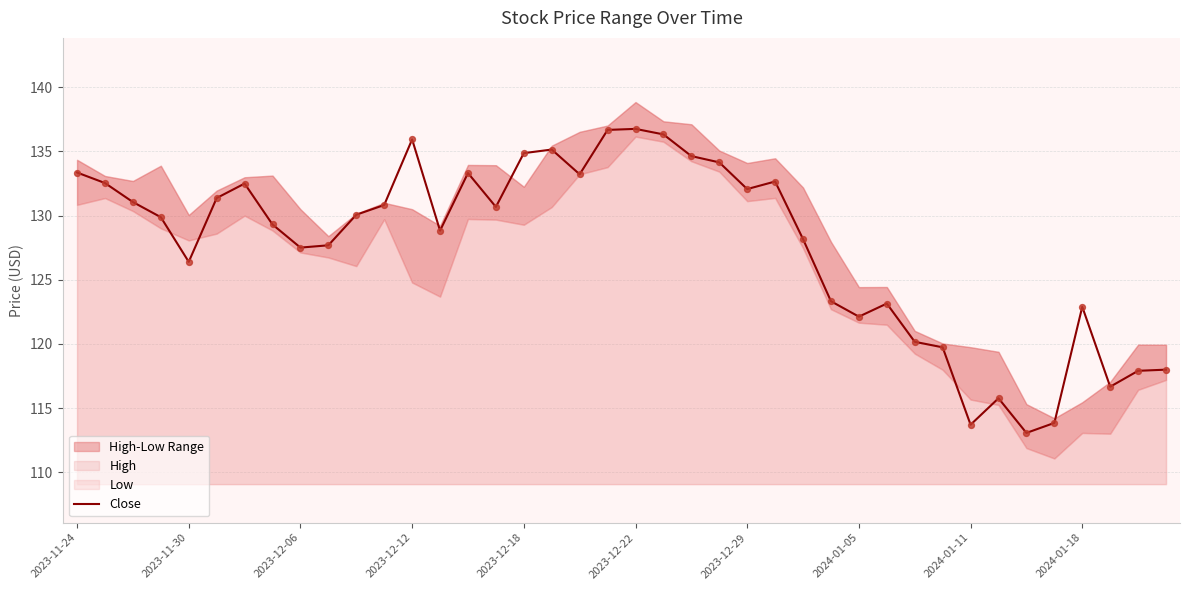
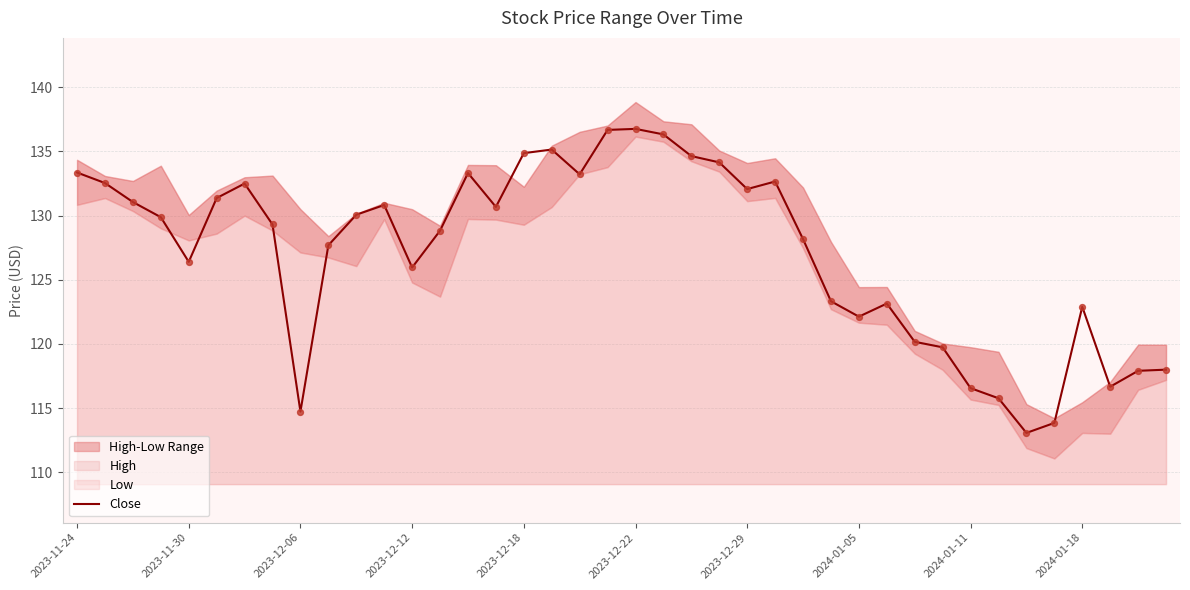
  {
    "Close": {
      "2023-11-24": 133.4,
      "2023-11-30": 126.4,
-     "2023-12-06": 127.5,
-     "2023-12-12": 135.9,
+     "2023-12-06": 114.7,
+     "2023-12-12": 126.0,
      "2023-12-18": 134.9,
      "2023-12-22": 136.8,
      "2023-12-29": 132.1,
      "2024-01-05": 122.1,
-     "2024-01-11": 113.7,
+     "2024-01-11": 116.6,
      "2024-01-18": 122.9
    }
  }
